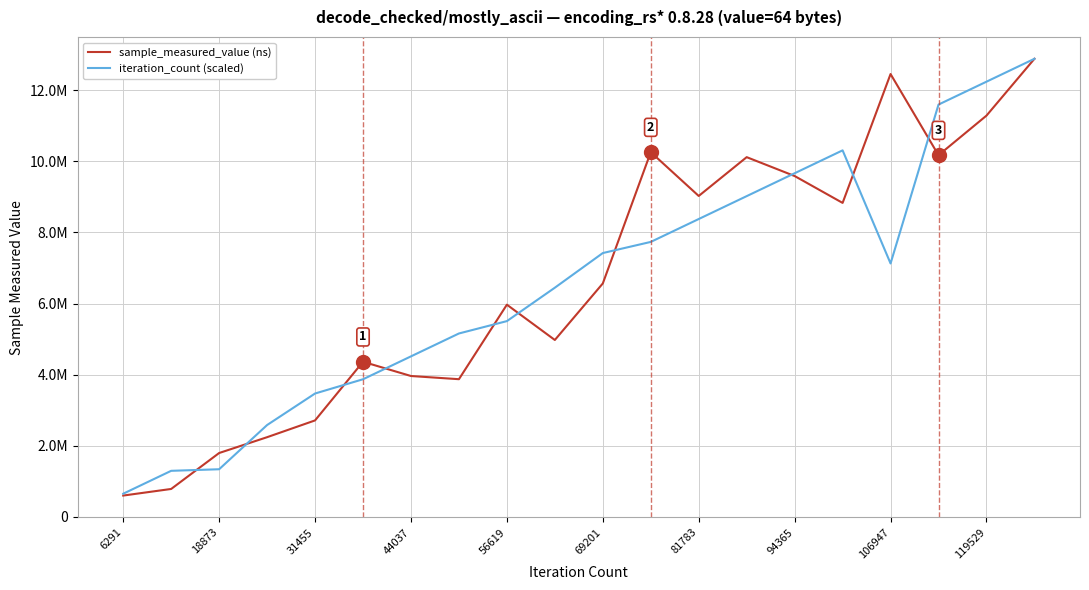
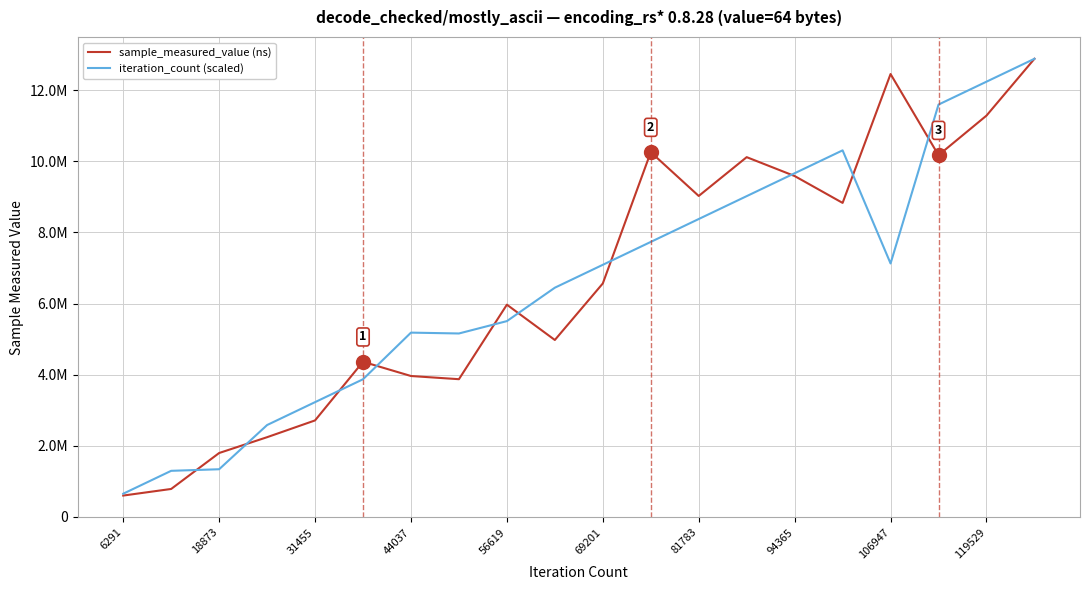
  {
    "iteration_count (scaled)": {
      "18873": 1300000,
-     "31455": 3500000,
-     "44037": 4500000,
+     "31455": 3200000,
+     "44037": 5200000,
      "56619": 5500000,
-     "69201": 7400000,
+     "69201": 7100000,
      "81783": 8400000,
      "94365": 9700000,
      "106947": 7100000,
      "119529": 12200000
    }
  }
